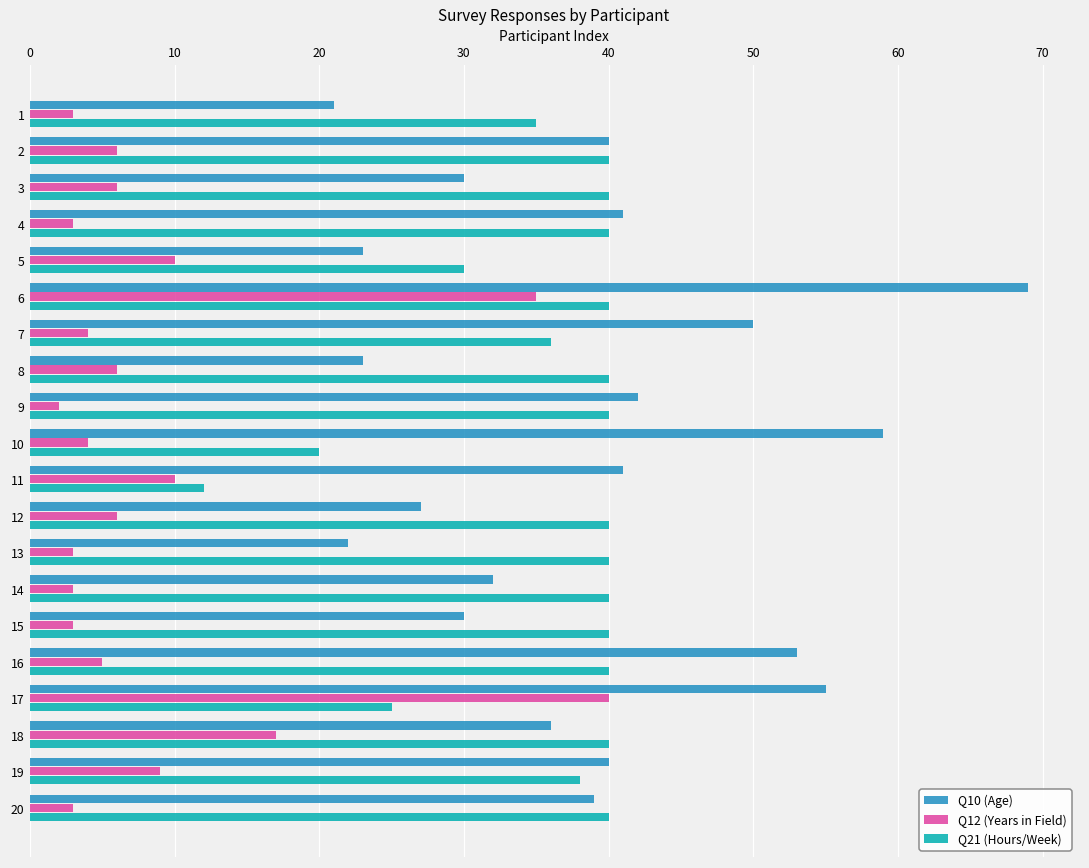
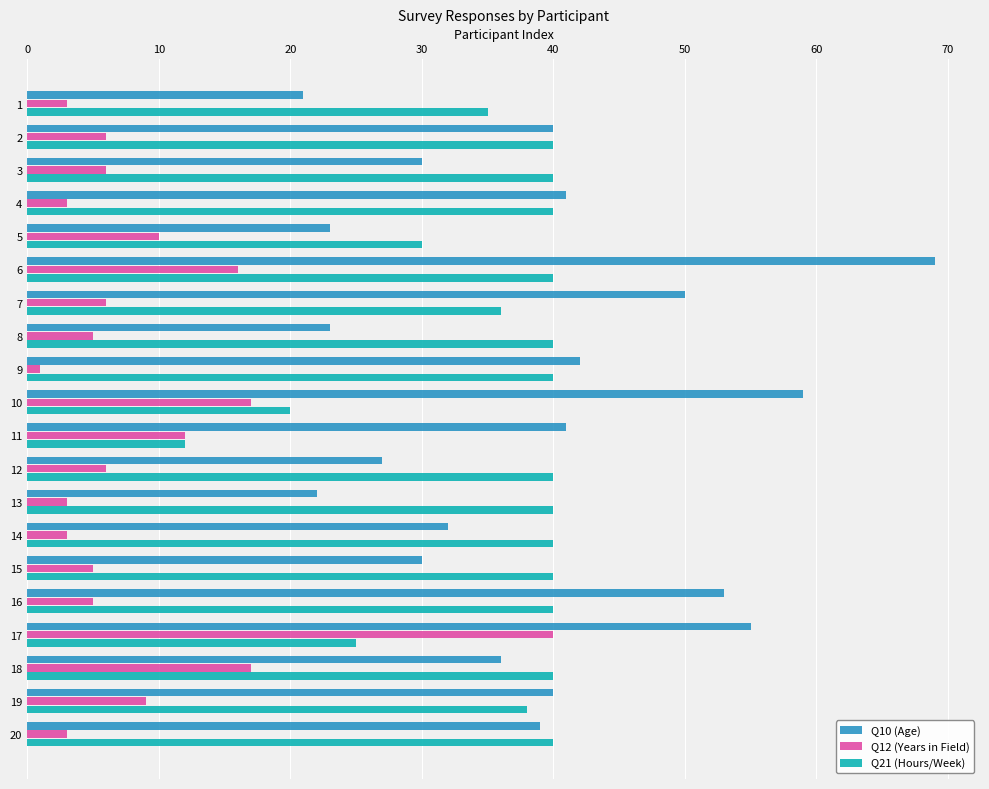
  {
    "Q12 (Years in Field)": {
      "1": 3,
      "2": 6,
      "3": 6,
      "4": 3,
      "5": 10,
-     "6": 35,
-     "7": 4,
-     "8": 6,
-     "9": 2,
-     "10": 4,
-     "11": 10,
+     "6": 16,
+     "7": 6,
+     "8": 5,
+     "9": 1,
+     "10": 17,
+     "11": 12,
      "12": 6,
      "13": 3,
      "14": 3,
-     "15": 3,
+     "15": 5,
      "16": 5,
      "17": 40,
      "18": 17,
      "19": 9,
      "20": 3
    }
  }
